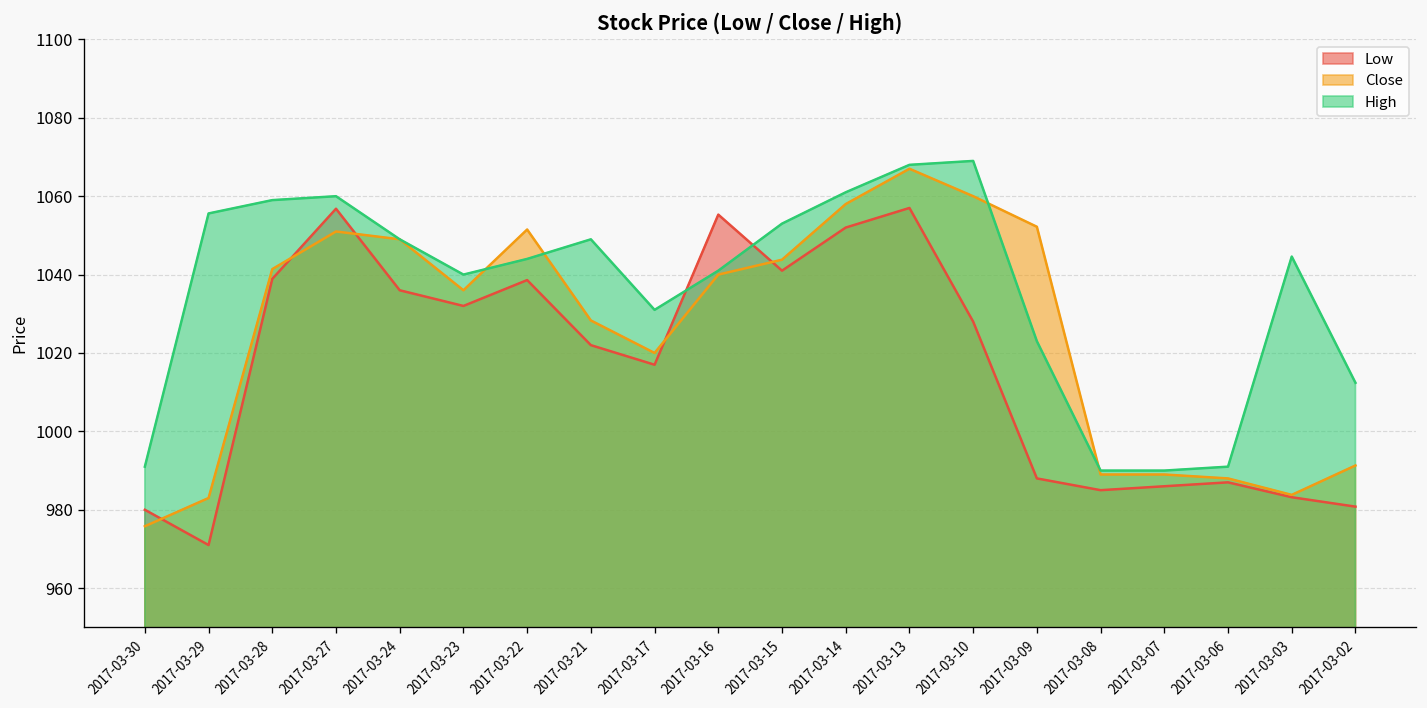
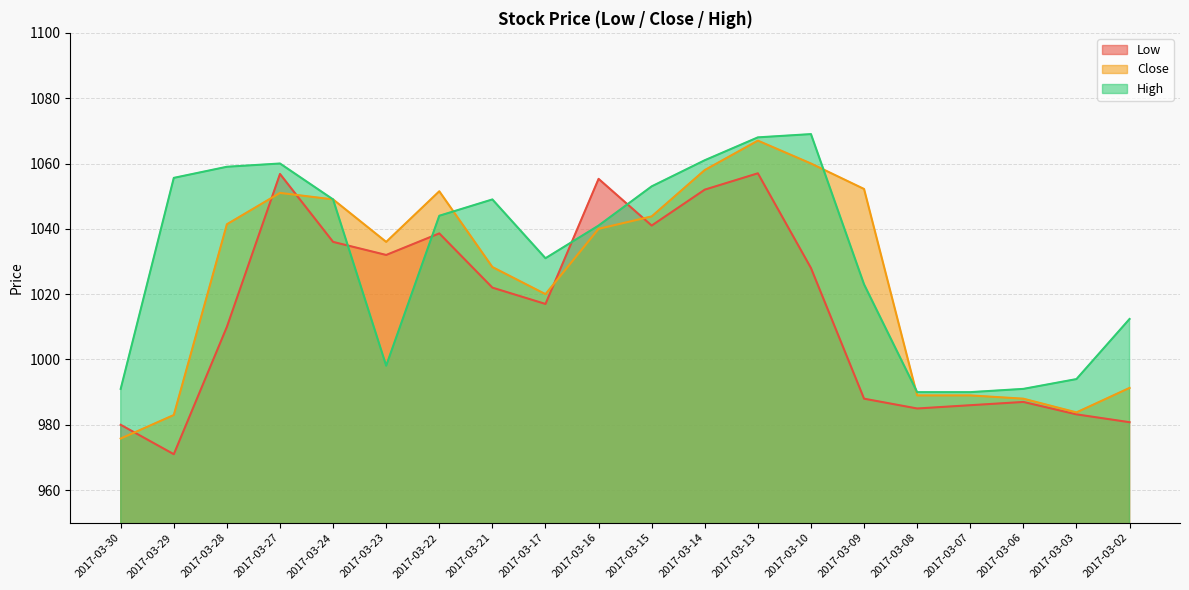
  {
    "Low": {
      "2017-03-30": 980,
      "2017-03-29": 971,
-     "2017-03-28": 1039,
+     "2017-03-28": 1010,
      "2017-03-27": 1057,
      "2017-03-24": 1036,
      "2017-03-23": 1032,
      "2017-03-22": 1039,
      "2017-03-21": 1022,
      "2017-03-17": 1017,
      "2017-03-16": 1055,
      "2017-03-15": 1041,
      "2017-03-14": 1052,
      "2017-03-13": 1057,
      "2017-03-10": 1028,
      "2017-03-09": 988,
      "2017-03-08": 985,
      "2017-03-07": 986,
      "2017-03-06": 987,
      "2017-03-02": 981
    },
    "Close": {
      "2017-03-30": 976,
      "2017-03-29": 983,
      "2017-03-28": 1041,
      "2017-03-27": 1051,
      "2017-03-23": 1036,
      "2017-03-22": 1052,
      "2017-03-21": 1028,
      "2017-03-17": 1020,
      "2017-03-16": 1040,
      "2017-03-15": 1044,
      "2017-03-14": 1058,
      "2017-03-13": 1067,
      "2017-03-10": 1060,
      "2017-03-09": 1052,
      "2017-03-08": 989,
      "2017-03-07": 989,
      "2017-03-06": 988,
      "2017-03-02": 991
    },
    "High": {
      "2017-03-30": 991,
      "2017-03-29": 1056,
      "2017-03-28": 1059,
      "2017-03-27": 1060,
-     "2017-03-23": 1040,
+     "2017-03-23": 998,
      "2017-03-22": 1044,
      "2017-03-21": 1049,
      "2017-03-17": 1031,
      "2017-03-16": 1041,
      "2017-03-15": 1053,
      "2017-03-14": 1061,
      "2017-03-13": 1068,
      "2017-03-10": 1069,
      "2017-03-09": 1023,
      "2017-03-08": 990,
      "2017-03-07": 990,
      "2017-03-06": 991,
-     "2017-03-03": 1045,
+     "2017-03-03": 994,
      "2017-03-02": 1012
    }
  }
